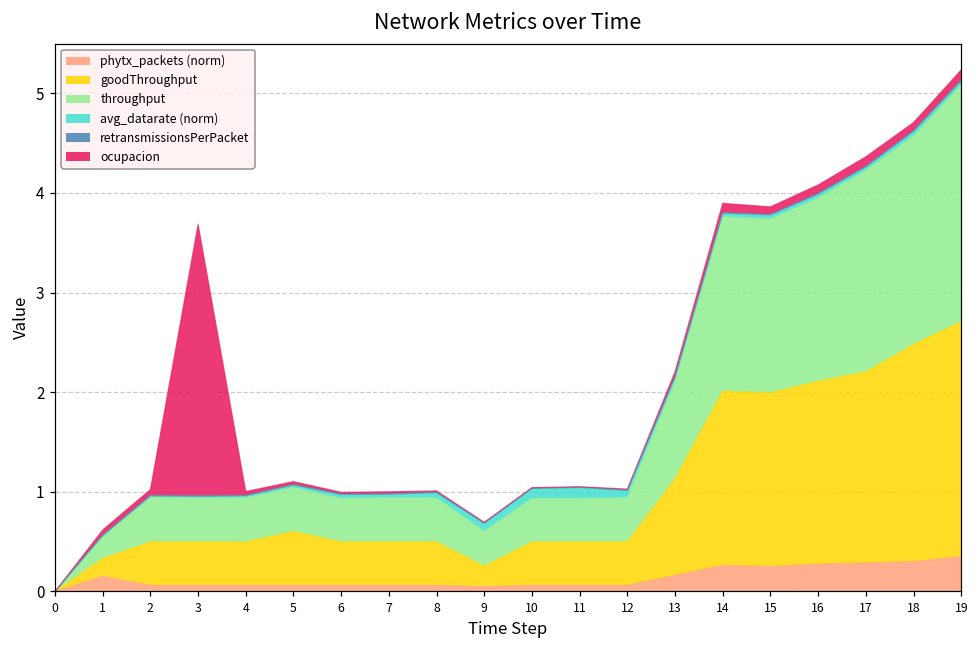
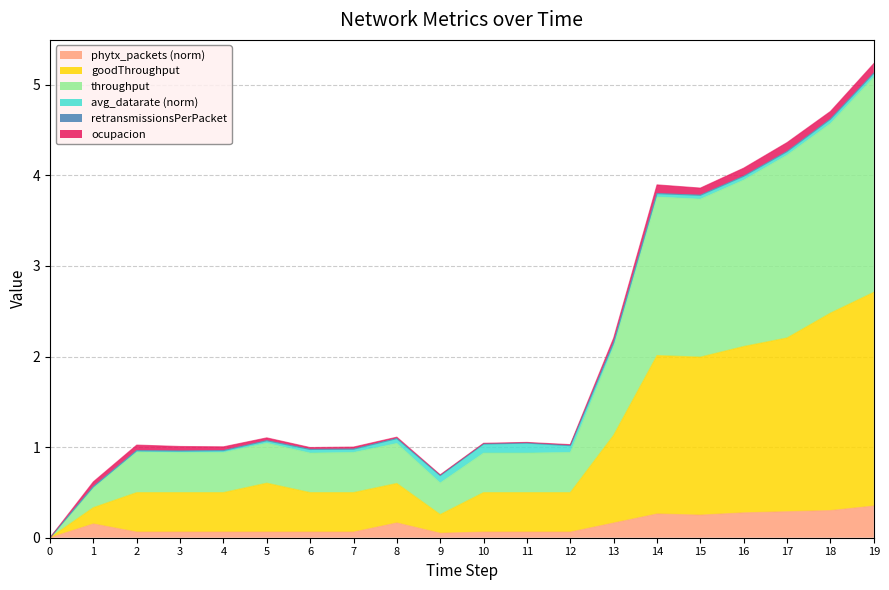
  {
    "phytx_packets (norm)": {
      "1": 0.2,
      "2": 0.1,
      "3": 0.1,
      "4": 0.1,
      "5": 0.1,
      "6": 0.1,
      "7": 0.1,
-     "8": 0.1,
+     "8": 0.2,
      "9": 0.1,
      "10": 0.1,
      "11": 0.1,
      "12": 0.1,
      "13": 0.2,
      "14": 0.3,
      "15": 0.3,
      "16": 0.3,
      "17": 0.3,
      "18": 0.3,
      "19": 0.4
    },
    "goodThroughput": {
      "1": 0.2,
      "2": 0.4,
      "3": 0.4,
      "4": 0.4,
      "5": 0.5,
      "6": 0.4,
      "7": 0.4,
      "8": 0.4,
      "9": 0.2,
      "10": 0.4,
      "11": 0.4,
      "12": 0.4,
      "13": 1.0,
      "14": 1.7,
      "15": 1.7,
      "16": 1.8,
      "17": 1.9,
      "18": 2.2,
      "19": 2.4
    },
    "throughput": {
      "6": 0.4,
      "7": 0.4,
      "8": 0.4,
      "9": 0.3,
      "10": 0.4,
      "11": 0.4,
      "12": 0.4,
      "13": 1.0,
      "14": 1.8,
      "15": 1.7,
      "16": 1.8,
      "17": 2.0,
      "18": 2.1,
      "19": 2.4
    },
    "retransmissionsPerPacket": {
      "13": 0.0,
      "14": 0.0,
      "15": 0.0,
      "16": 0.0,
      "17": 0.0,
      "18": 0.0,
      "19": 0.0
    },
    "ocupacion": {
      "1": 0.1,
      "2": 0.1,
-     "3": 2.7,
+     "3": 0.1,
      "4": 0.0,
      "5": 0.0,
      "13": 0.1,
      "14": 0.1,
      "15": 0.1,
      "16": 0.1,
      "17": 0.1,
      "18": 0.1,
      "19": 0.1
    }
  }
